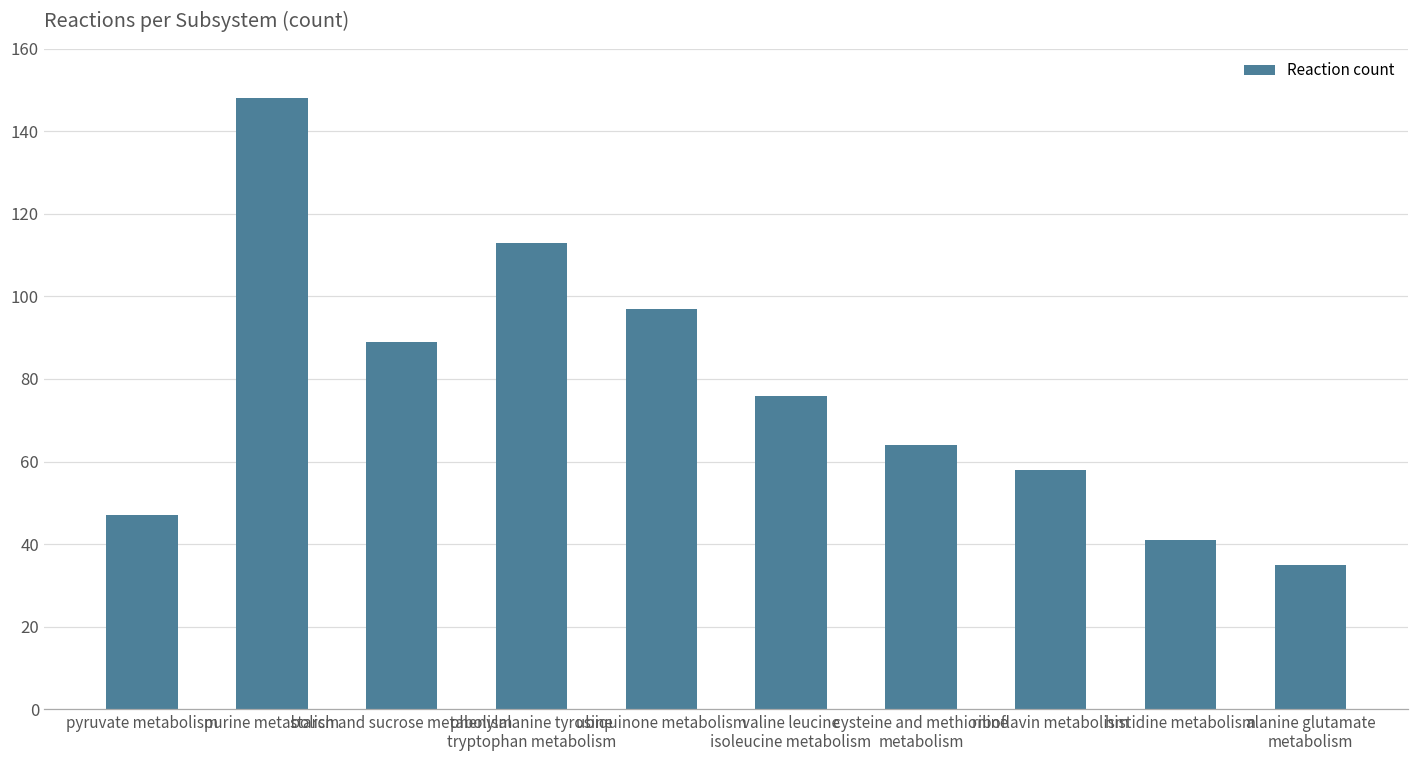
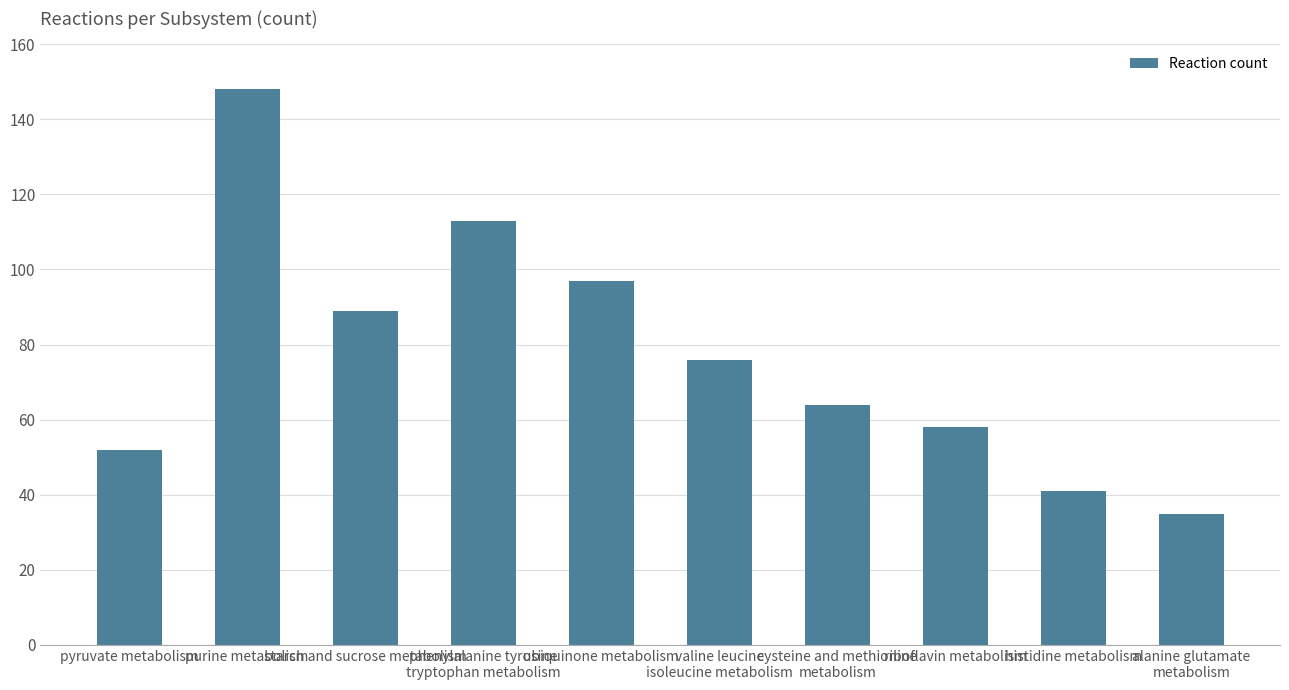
  {
-   "pyruvate metabolism": 47,
+   "pyruvate metabolism": 52,
    "alanine glutamate metabolism": 35
  }
